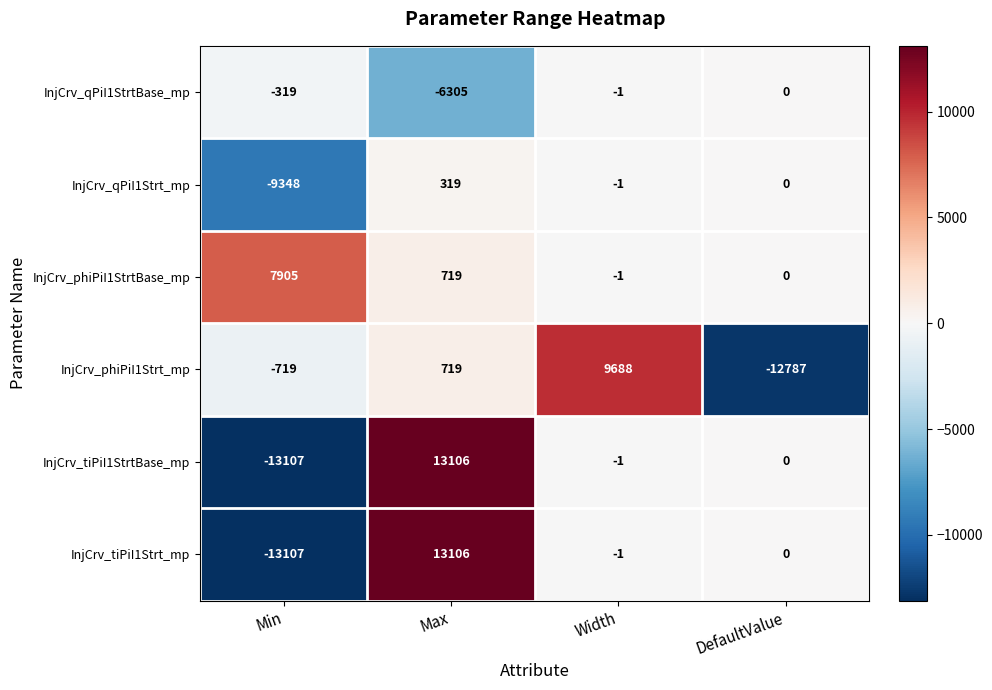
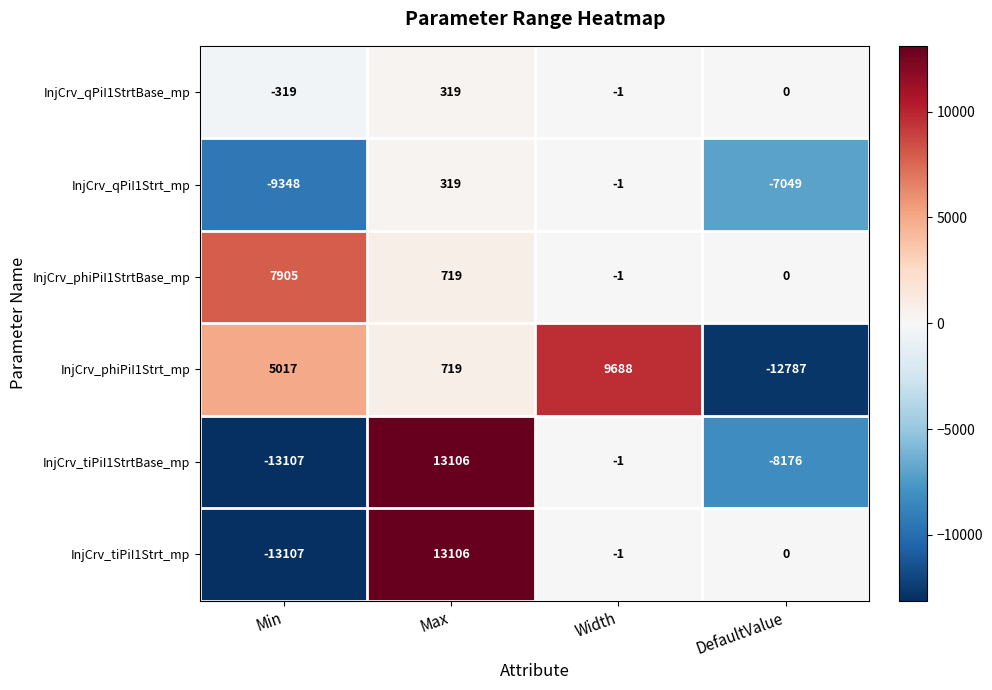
  {
    "InjCrv_qPiI1StrtBase_mp": {
      "Min": -319,
-     "Max": -6305,
+     "Max": 319,
      "Width": -1,
      "DefaultValue": 0
    },
    "InjCrv_qPiI1Strt_mp": {
      "Min": -9348,
      "Max": 319,
      "Width": -1,
-     "DefaultValue": 0
+     "DefaultValue": -7049
    },
    "InjCrv_phiPiI1StrtBase_mp": {
      "Min": 7905,
      "Max": 719,
      "Width": -1,
      "DefaultValue": 0
    },
    "InjCrv_phiPiI1Strt_mp": {
-     "Min": -719,
+     "Min": 5017,
      "Max": 719,
      "Width": 9688,
      "DefaultValue": -12787
    },
    "InjCrv_tiPiI1StrtBase_mp": {
      "Min": -13107,
      "Max": 13106,
      "Width": -1,
-     "DefaultValue": 0
+     "DefaultValue": -8176
    },
    "InjCrv_tiPiI1Strt_mp": {
      "Min": -13107,
      "Max": 13106,
      "Width": -1,
      "DefaultValue": 0
    }
  }
